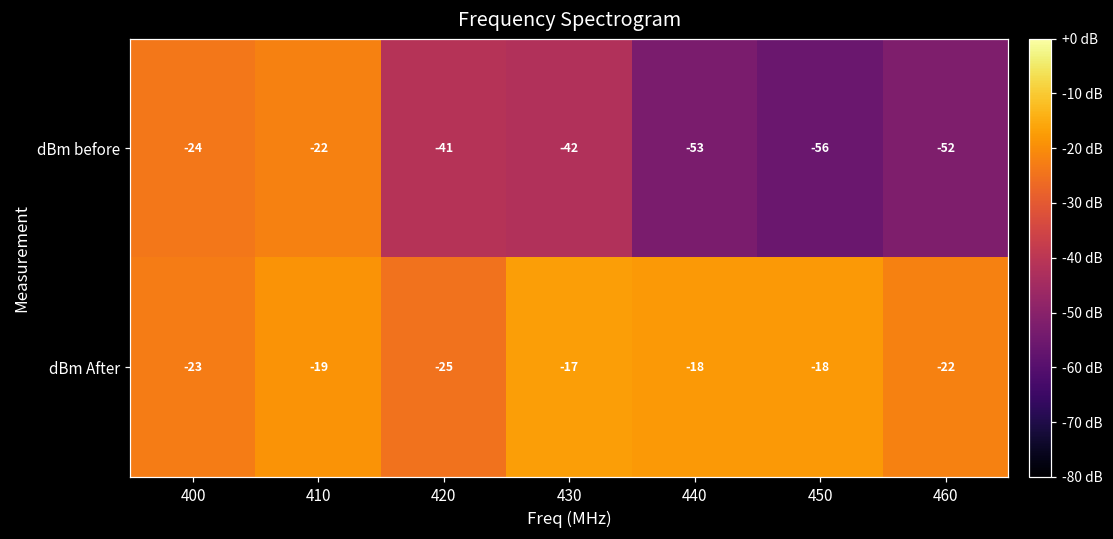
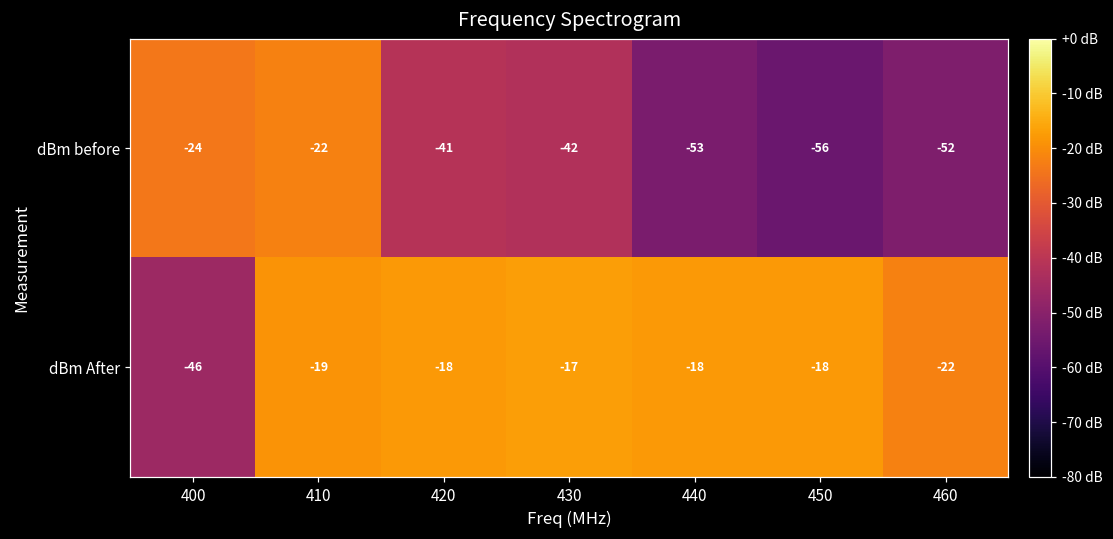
  {
    "dBm before": {
      "400": -24,
      "410": -22,
      "420": -41,
      "430": -42,
      "440": -53,
      "450": -56,
      "460": -52
    },
    "dBm After": {
-     "400": -23,
+     "400": -46,
      "410": -19,
-     "420": -25,
+     "420": -18,
      "430": -17,
      "440": -18,
      "450": -18,
      "460": -22
    }
  }
